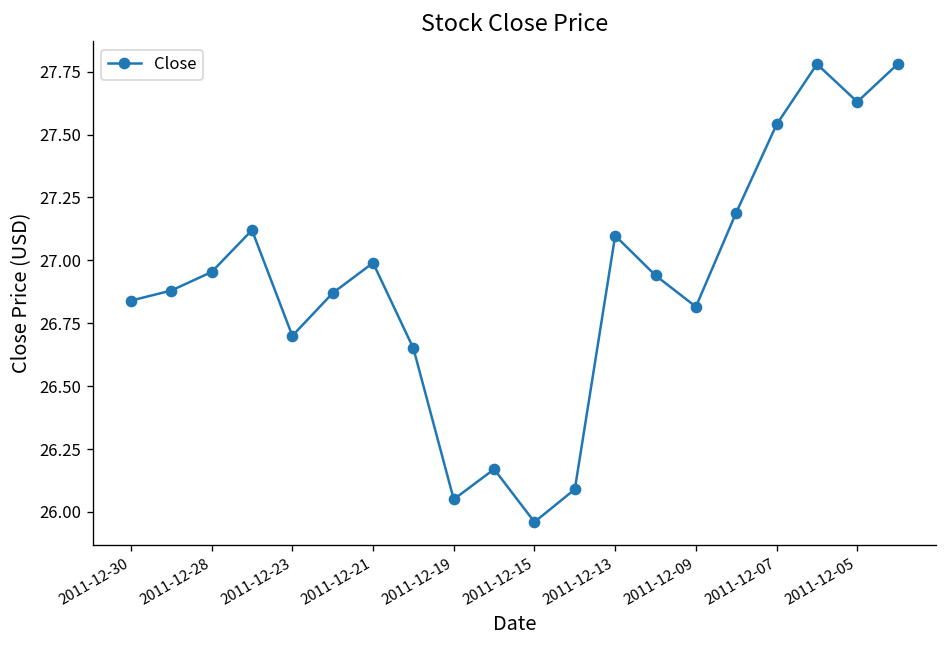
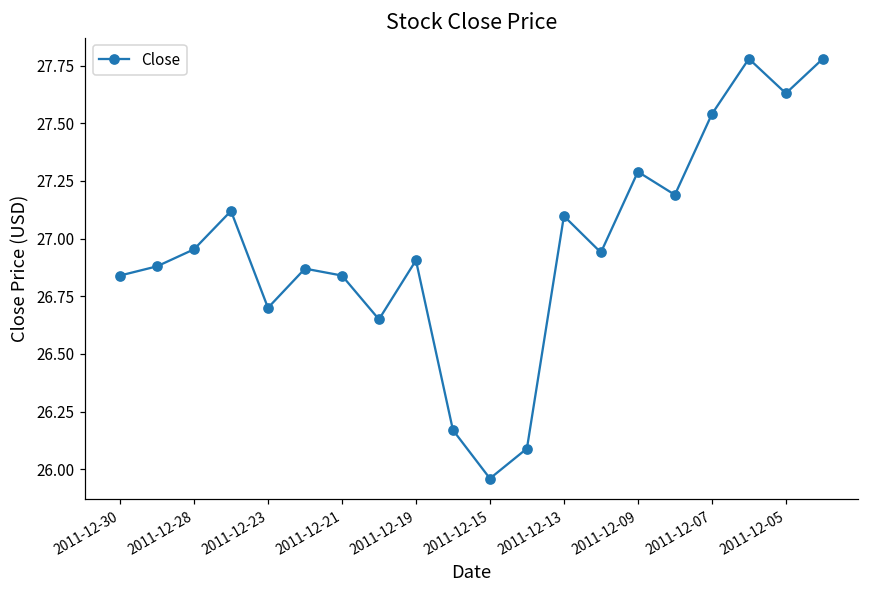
  {
    "2011-12-30": 26.84,
    "2011-12-28": 26.95,
    "2011-12-23": 26.70,
-   "2011-12-21": 26.99,
-   "2011-12-19": 26.05,
+   "2011-12-21": 26.84,
+   "2011-12-19": 26.91,
    "2011-12-15": 25.96,
    "2011-12-13": 27.10,
-   "2011-12-09": 26.82,
+   "2011-12-09": 27.29,
    "2011-12-07": 27.54,
    "2011-12-05": 27.63
  }
